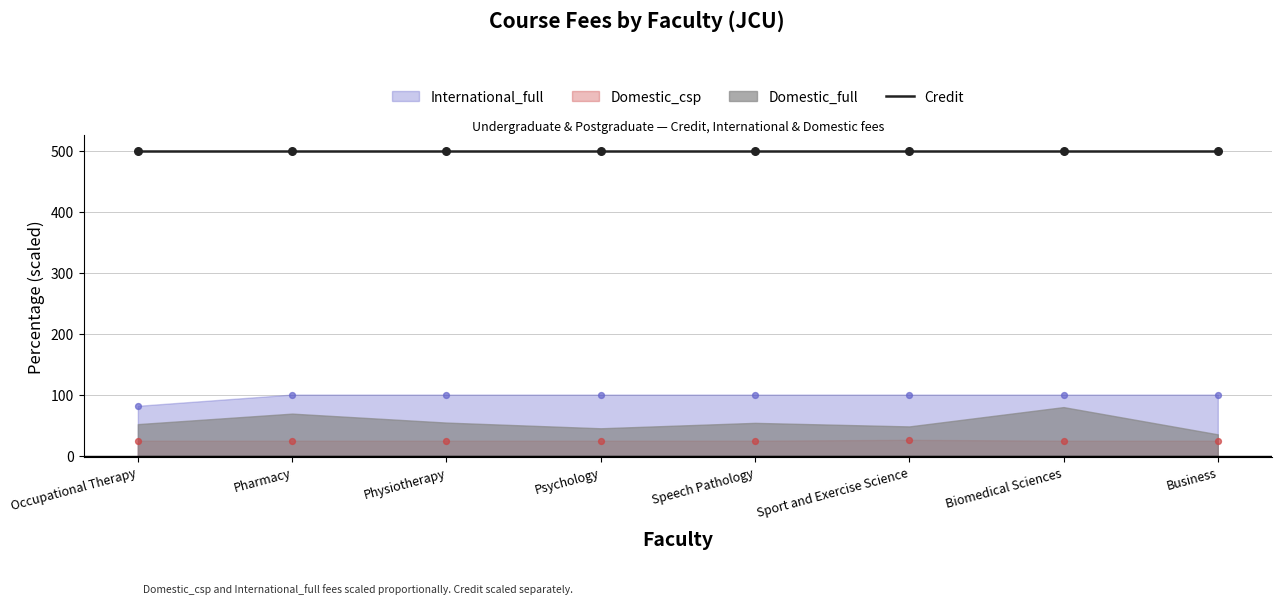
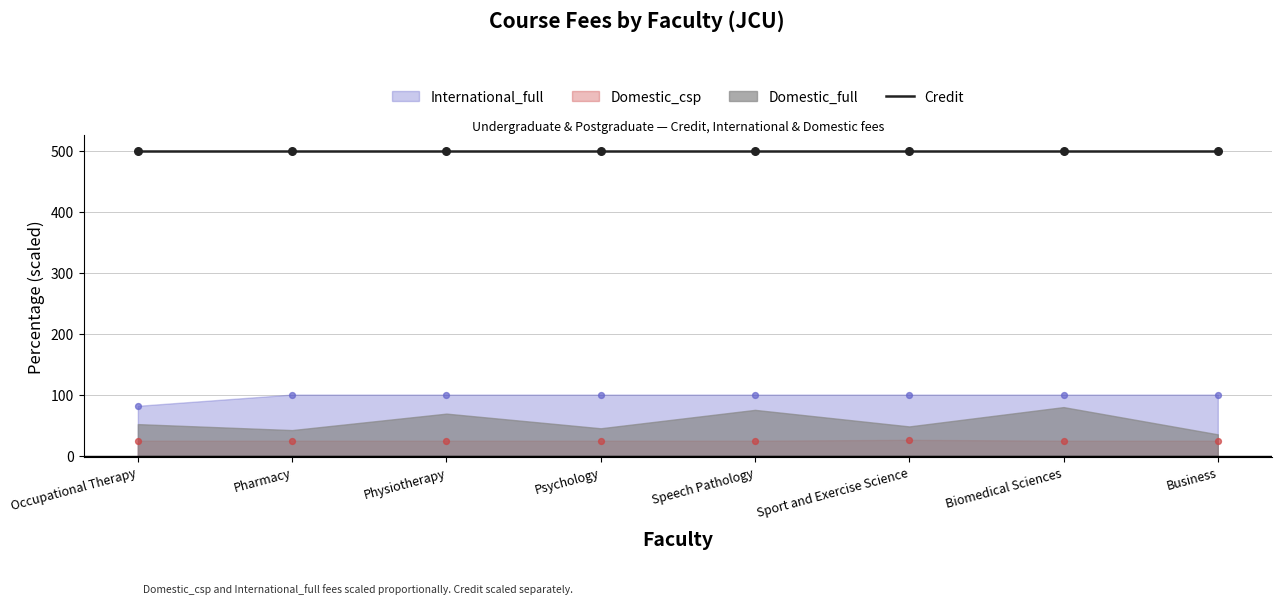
  {
    "Credit": {
      "Occupational Therapy": 500,
      "Pharmacy": 500,
      "Physiotherapy": 500,
      "Psychology": 500,
      "Speech Pathology": 500,
      "Sport and Exercise Science": 500,
      "Biomedical Sciences": 500,
      "Business": 500
    },
    "International_full": {
      "Occupational Therapy": 80,
      "Pharmacy": 100,
      "Physiotherapy": 100,
      "Psychology": 100,
      "Speech Pathology": 100,
      "Sport and Exercise Science": 100,
      "Biomedical Sciences": 100,
      "Business": 100
    },
    "Domestic_csp": {
      "Occupational Therapy": 20,
      "Pharmacy": 20,
      "Physiotherapy": 20,
      "Psychology": 20,
      "Speech Pathology": 20,
      "Sport and Exercise Science": 30,
      "Biomedical Sciences": 20,
      "Business": 20
    },
    "Domestic_full": {
      "Occupational Therapy": 50,
-     "Pharmacy": 70,
-     "Physiotherapy": 50,
+     "Pharmacy": 40,
+     "Physiotherapy": 70,
      "Psychology": 40,
-     "Speech Pathology": 50,
+     "Speech Pathology": 70,
      "Sport and Exercise Science": 50,
      "Biomedical Sciences": 80,
      "Business": 30
    }
  }
